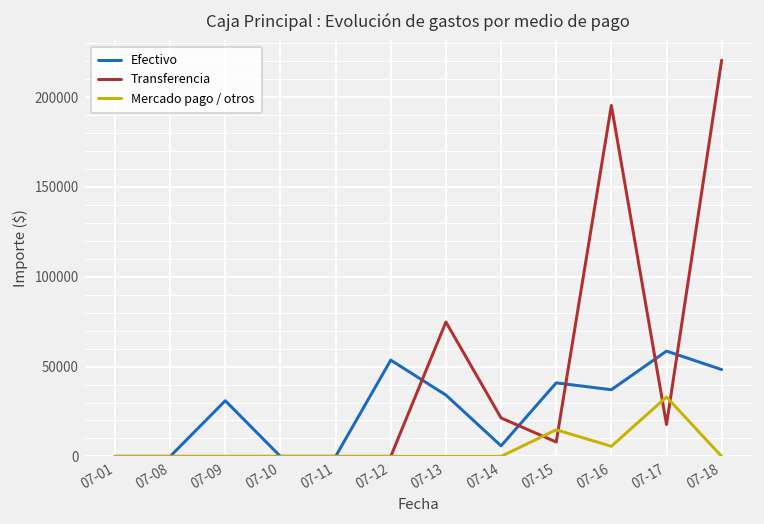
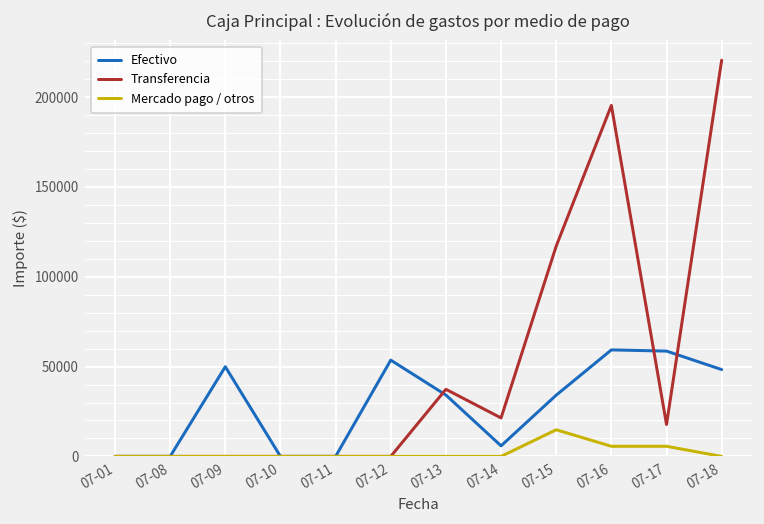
  {
    "Efectivo": {
-     "07-09": 31000,
+     "07-09": 50000,
      "07-12": 54000,
      "07-13": 34000,
      "07-14": 6000,
-     "07-15": 41000,
-     "07-16": 37000,
+     "07-15": 34000,
+     "07-16": 59000,
      "07-17": 59000,
      "07-18": 48000
    },
    "Transferencia": {
-     "07-13": 75000,
+     "07-13": 37000,
      "07-14": 21000,
-     "07-15": 8000,
+     "07-15": 117000,
      "07-16": 195000,
      "07-17": 18000,
      "07-18": 221000
    },
    "Mercado pago / otros": {
      "07-13": 0,
      "07-14": 0,
      "07-15": 15000,
      "07-16": 6000,
-     "07-17": 33000,
+     "07-17": 6000,
      "07-18": 0
    }
  }
